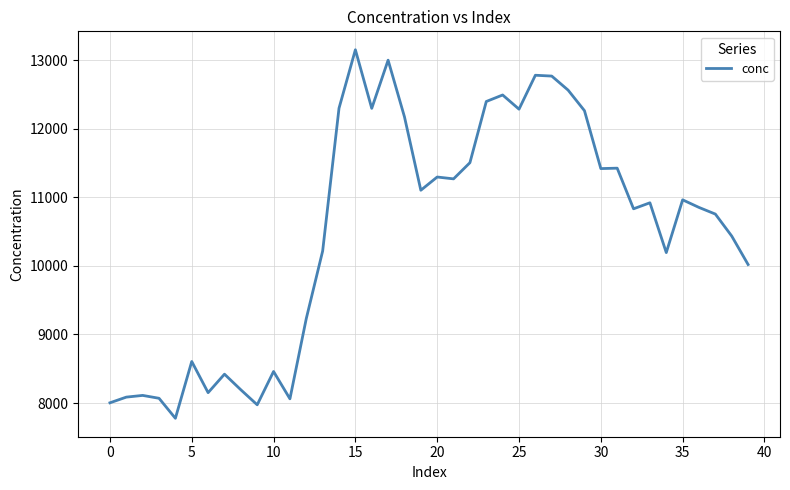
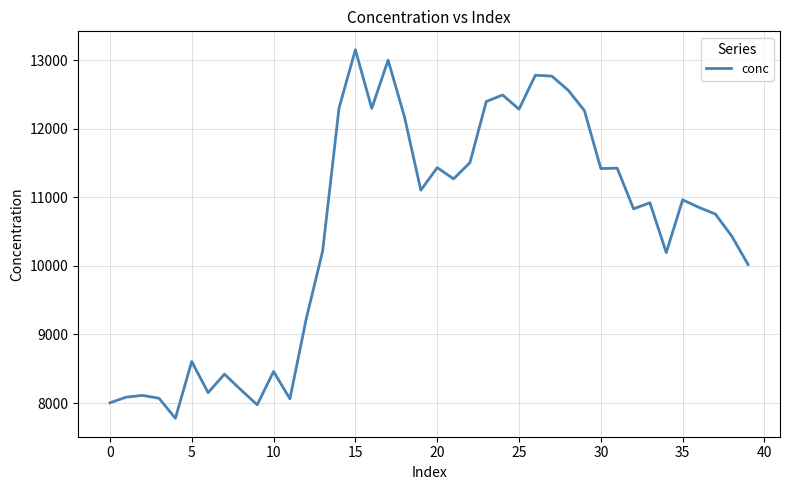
  {
    "0": 8000,
    "5": 8600,
    "10": 8500,
    "15": 13200,
-   "20": 11300,
+   "20": 11400,
    "25": 12300,
    "30": 11400,
    "35": 11000
  }
